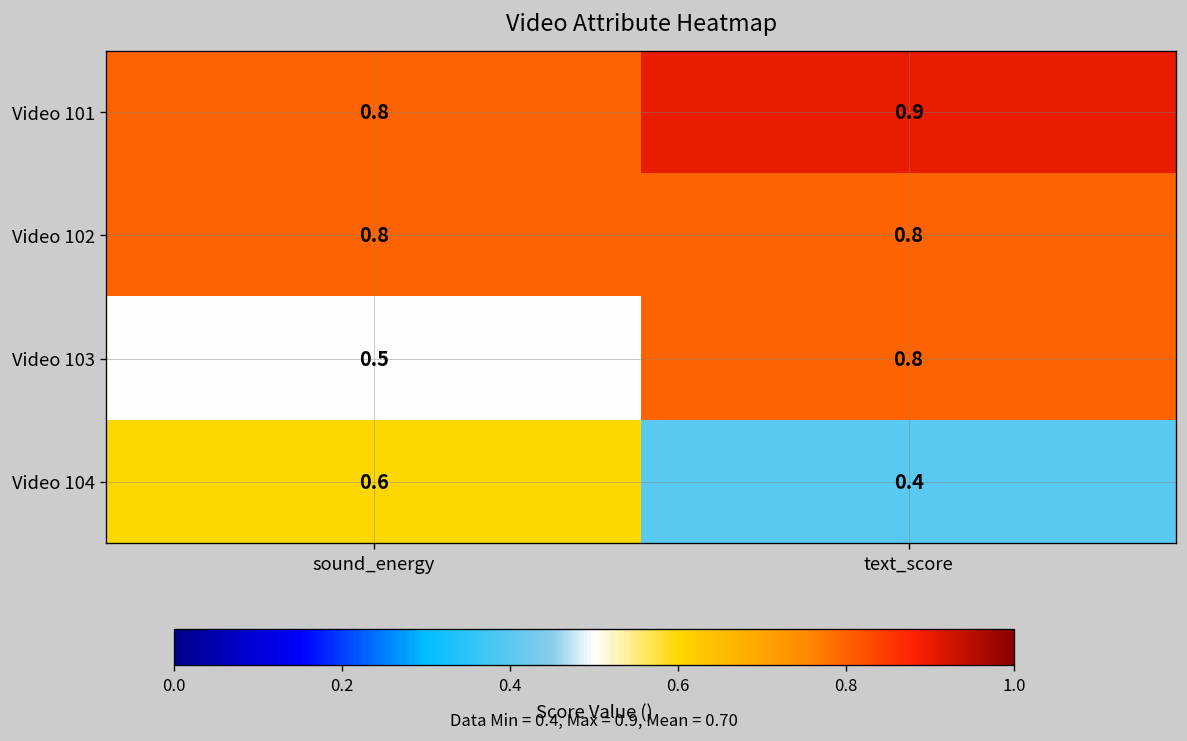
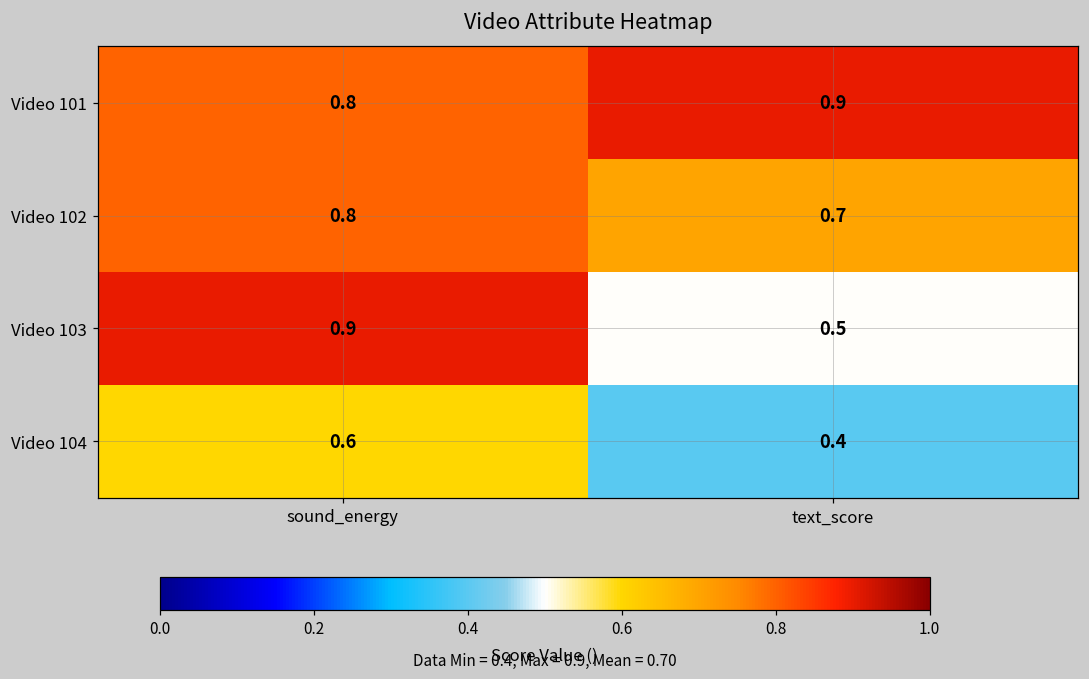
  {
    "Video 101": {
      "sound_energy": 0.8,
      "text_score": 0.9
    },
    "Video 102": {
      "sound_energy": 0.8,
-     "text_score": 0.8
+     "text_score": 0.7
    },
    "Video 103": {
-     "sound_energy": 0.5,
-     "text_score": 0.8
+     "sound_energy": 0.9,
+     "text_score": 0.5
    },
    "Video 104": {
      "sound_energy": 0.6,
      "text_score": 0.4
    }
  }
